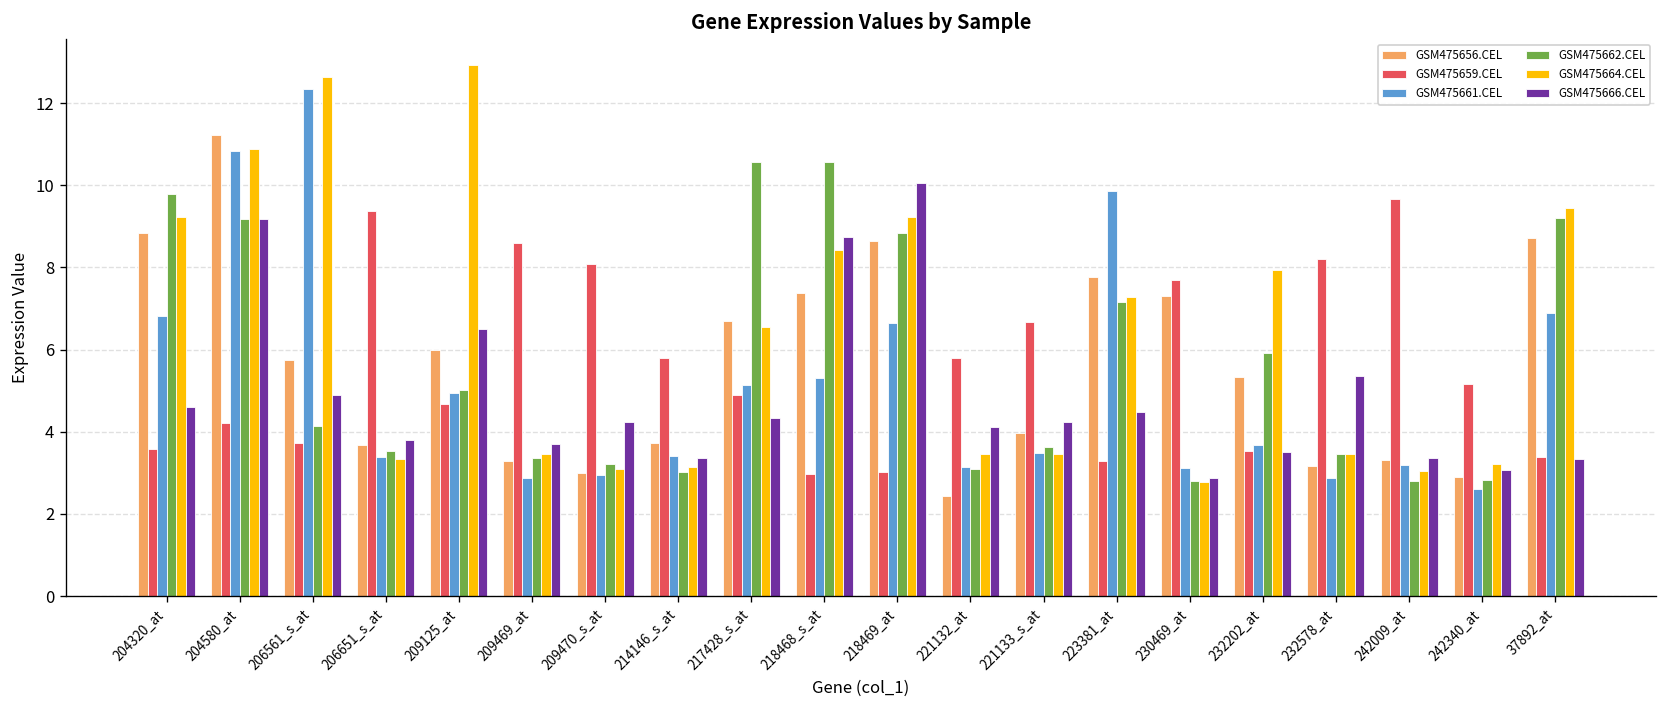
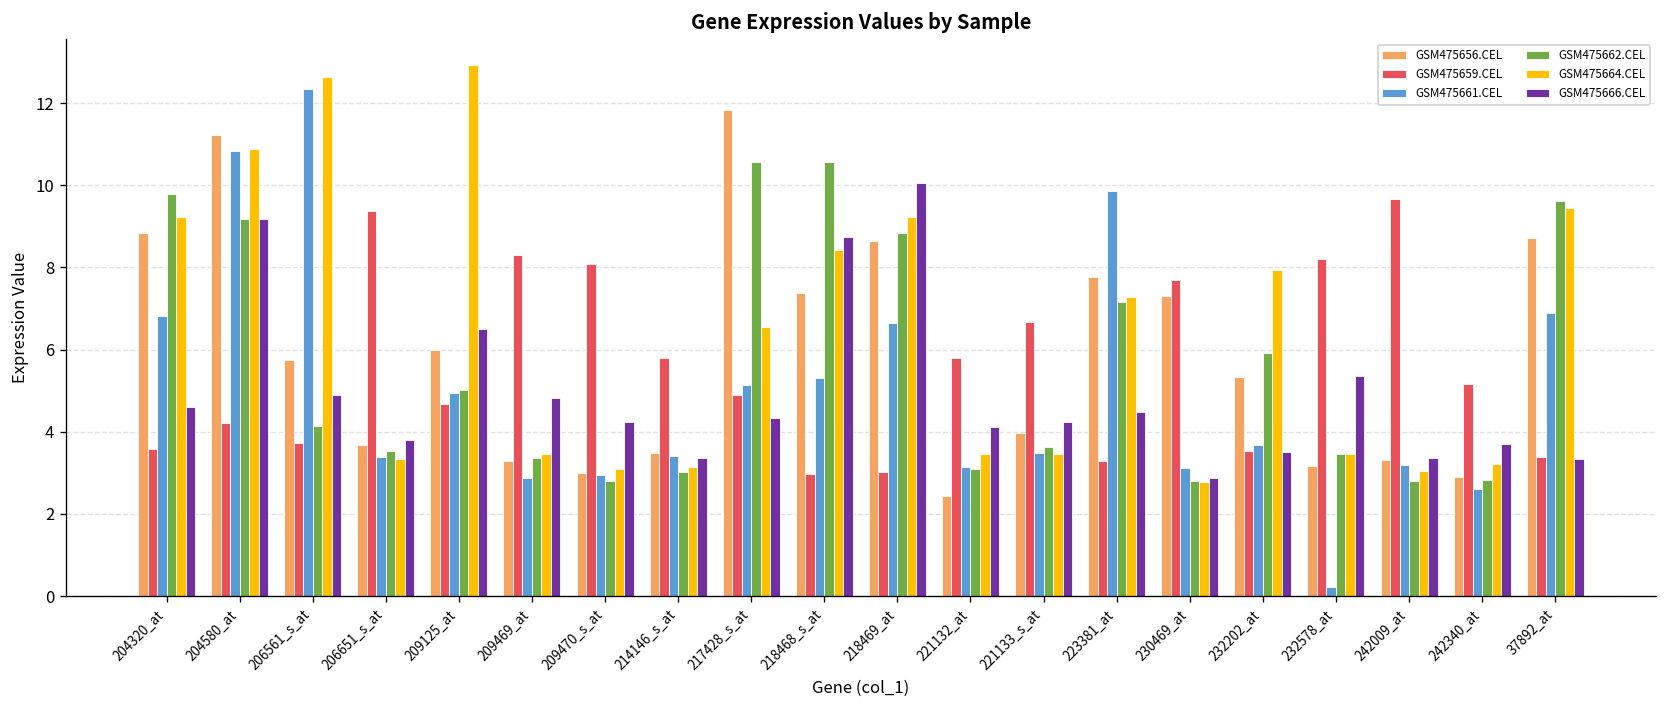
  {
    "GSM475656.CEL": {
      "204320_at": 8.8,
      "204580_at": 11.2,
      "206561_s_at": 5.8,
      "206651_s_at": 3.7,
      "209125_at": 6.0,
      "209469_at": 3.3,
      "209470_s_at": 3.0,
-     "214146_s_at": 3.7,
-     "217428_s_at": 6.7,
+     "214146_s_at": 3.5,
+     "217428_s_at": 11.8,
      "218468_s_at": 7.4,
      "218469_at": 8.6,
      "221132_at": 2.4,
      "221133_s_at": 4.0,
      "223381_at": 7.8,
      "230469_at": 7.3,
      "232202_at": 5.3,
      "232578_at": 3.2,
      "242009_at": 3.3,
      "242340_at": 2.9,
      "37892_at": 8.7
    },
    "GSM475659.CEL": {
      "204320_at": 3.6,
      "204580_at": 4.2,
      "206561_s_at": 3.7,
      "206651_s_at": 9.4,
      "209125_at": 4.7,
-     "209469_at": 8.6,
+     "209469_at": 8.3,
      "209470_s_at": 8.1,
      "214146_s_at": 5.8,
      "217428_s_at": 4.9,
      "218468_s_at": 3.0,
      "218469_at": 3.0,
      "221132_at": 5.8,
      "221133_s_at": 6.7,
      "223381_at": 3.3,
      "230469_at": 7.7,
      "232202_at": 3.5,
      "232578_at": 8.2,
      "242009_at": 9.7,
      "242340_at": 5.2,
      "37892_at": 3.4
    },
    "GSM475661.CEL": {
      "204320_at": 6.8,
      "204580_at": 10.8,
      "206561_s_at": 12.3,
      "206651_s_at": 3.4,
      "209125_at": 5.0,
      "209469_at": 2.9,
      "209470_s_at": 2.9,
      "214146_s_at": 3.4,
      "217428_s_at": 5.1,
      "218468_s_at": 5.3,
      "218469_at": 6.6,
      "221132_at": 3.1,
      "221133_s_at": 3.5,
      "223381_at": 9.9,
      "230469_at": 3.1,
      "232202_at": 3.7,
-     "232578_at": 2.9,
+     "232578_at": 0.2,
      "242009_at": 3.2,
      "242340_at": 2.6,
      "37892_at": 6.9
    },
    "GSM475662.CEL": {
      "204320_at": 9.8,
      "204580_at": 9.2,
      "206561_s_at": 4.1,
      "206651_s_at": 3.5,
      "209125_at": 5.0,
      "209469_at": 3.4,
-     "209470_s_at": 3.2,
+     "209470_s_at": 2.8,
      "214146_s_at": 3.0,
      "217428_s_at": 10.6,
      "218468_s_at": 10.6,
      "218469_at": 8.8,
      "221132_at": 3.1,
      "221133_s_at": 3.6,
      "223381_at": 7.2,
      "230469_at": 2.8,
      "232202_at": 5.9,
      "232578_at": 3.5,
      "242009_at": 2.8,
      "242340_at": 2.8,
-     "37892_at": 9.2
+     "37892_at": 9.6
    },
    "GSM475664.CEL": {
      "204320_at": 9.2,
      "204580_at": 10.9,
      "206561_s_at": 12.6,
      "206651_s_at": 3.3,
      "209125_at": 12.9,
      "209469_at": 3.5,
      "209470_s_at": 3.1,
      "214146_s_at": 3.1,
      "217428_s_at": 6.6,
      "218468_s_at": 8.4,
      "218469_at": 9.2,
      "221132_at": 3.4,
      "221133_s_at": 3.5,
      "223381_at": 7.3,
      "230469_at": 2.8,
      "232202_at": 7.9,
      "232578_at": 3.5,
      "242009_at": 3.0,
      "242340_at": 3.2,
      "37892_at": 9.4
    },
    "GSM475666.CEL": {
      "204320_at": 4.6,
      "204580_at": 9.2,
      "206561_s_at": 4.9,
      "206651_s_at": 3.8,
      "209125_at": 6.5,
-     "209469_at": 3.7,
+     "209469_at": 4.8,
      "209470_s_at": 4.2,
      "214146_s_at": 3.4,
      "217428_s_at": 4.3,
      "218468_s_at": 8.7,
      "218469_at": 10.1,
      "221132_at": 4.1,
      "221133_s_at": 4.2,
      "223381_at": 4.5,
      "230469_at": 2.9,
      "232202_at": 3.5,
      "232578_at": 5.4,
      "242009_at": 3.4,
-     "242340_at": 3.1,
+     "242340_at": 3.7,
      "37892_at": 3.3
    }
  }
